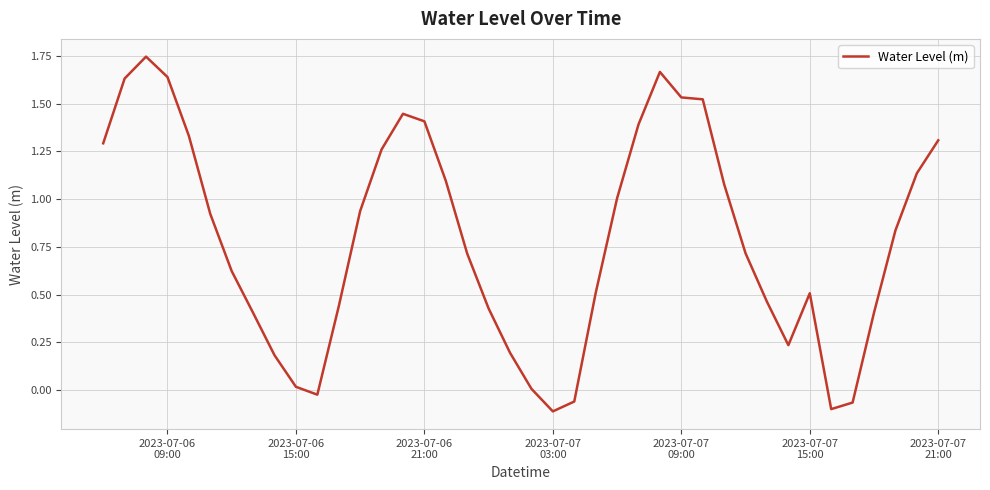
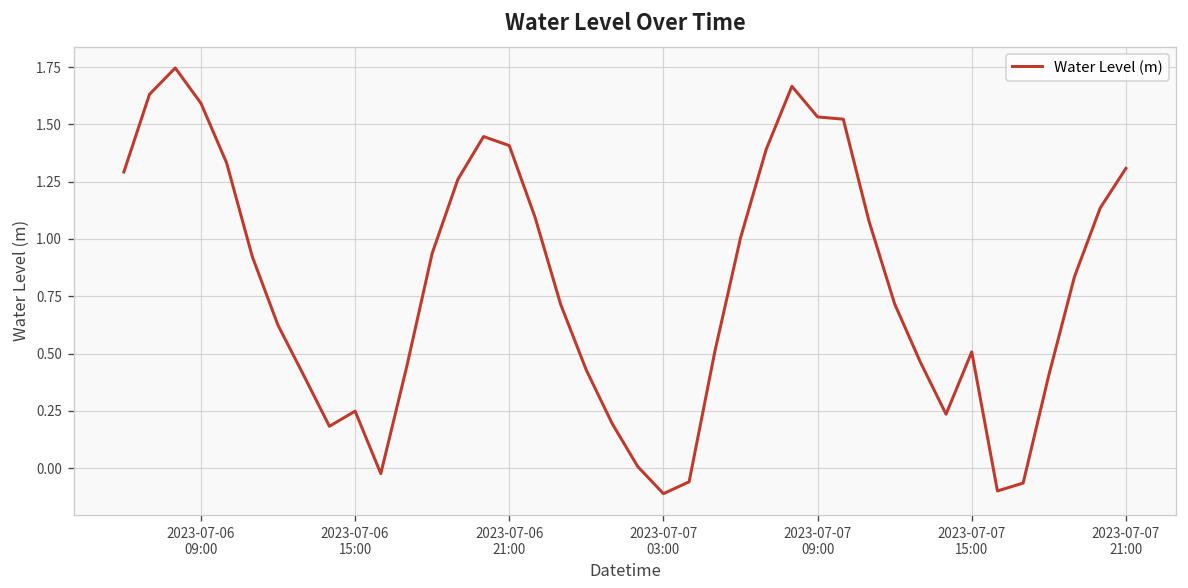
  {
-   "2023-07-06 09:00": 1.64,
-   "2023-07-06 15:00": 0.02,
+   "2023-07-06 09:00": 1.59,
+   "2023-07-06 15:00": 0.25,
    "2023-07-06 21:00": 1.41,
    "2023-07-07 03:00": -0.11,
    "2023-07-07 09:00": 1.53,
    "2023-07-07 15:00": 0.51,
    "2023-07-07 21:00": 1.31
  }
